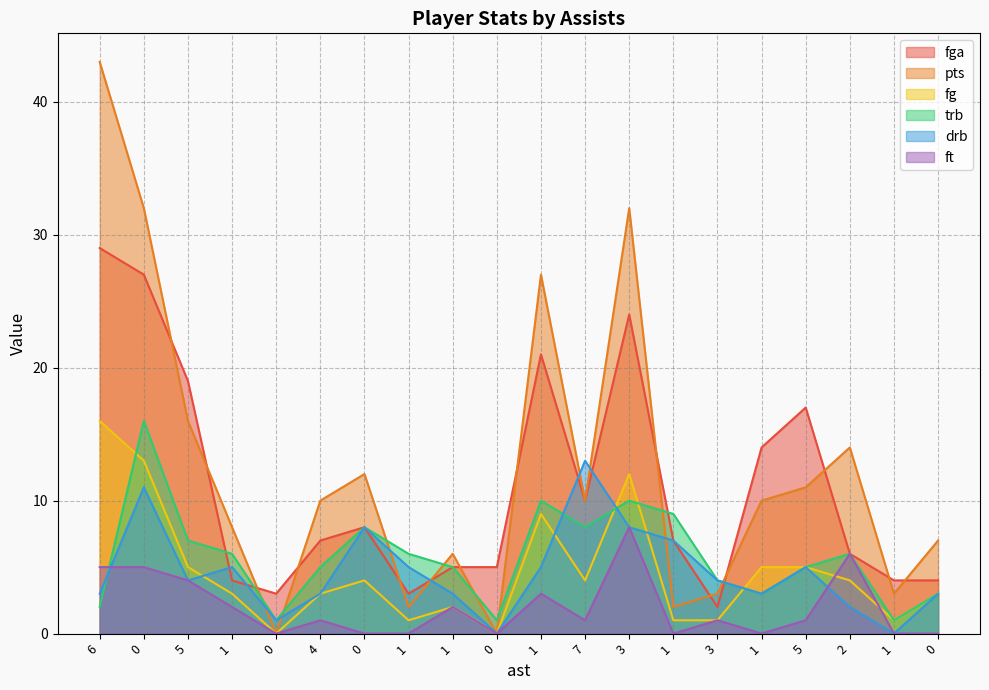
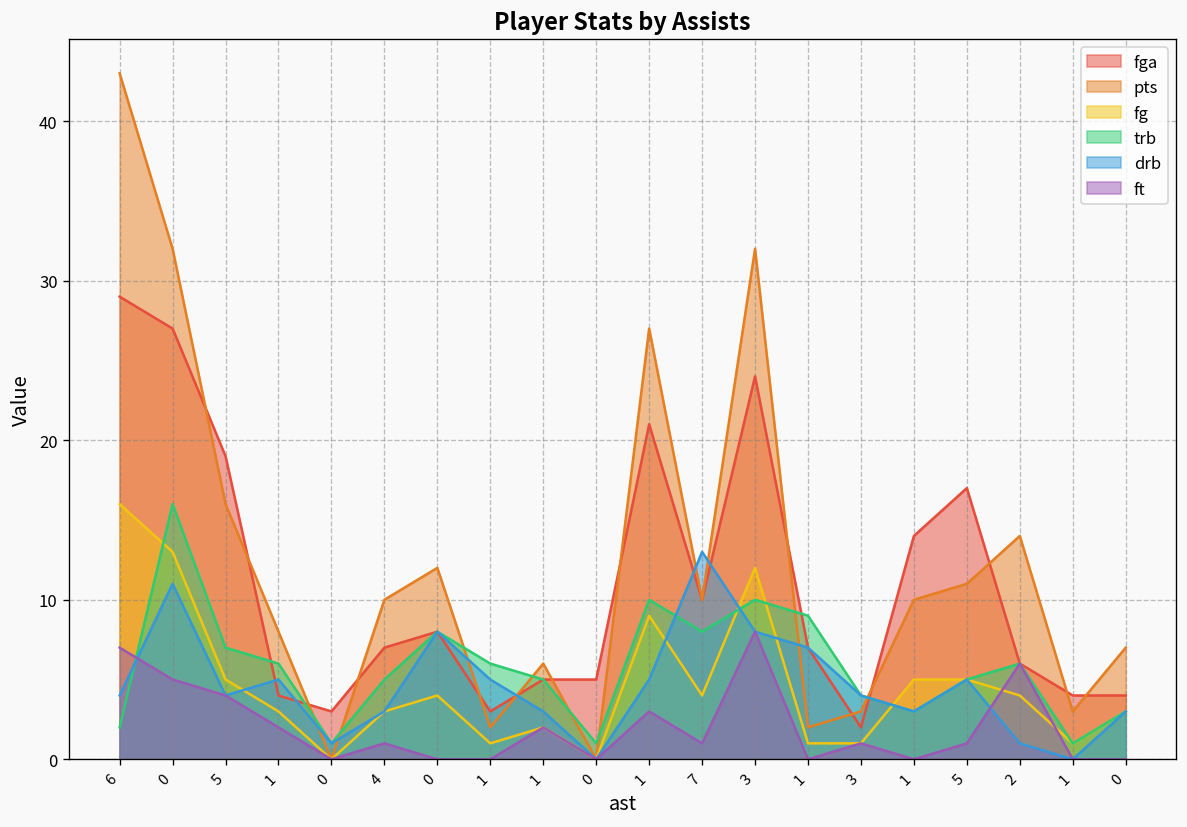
  {
    "trb": {
      "6": 2,
      "4": 5,
      "7": 8
    },
    "drb": {
-     "6": 3,
+     "6": 4,
      "7": 13,
-     "2": 2
+     "2": 1
    },
    "ft": {
-     "6": 5,
+     "6": 7,
      "4": 1,
      "7": 1
    }
  }
